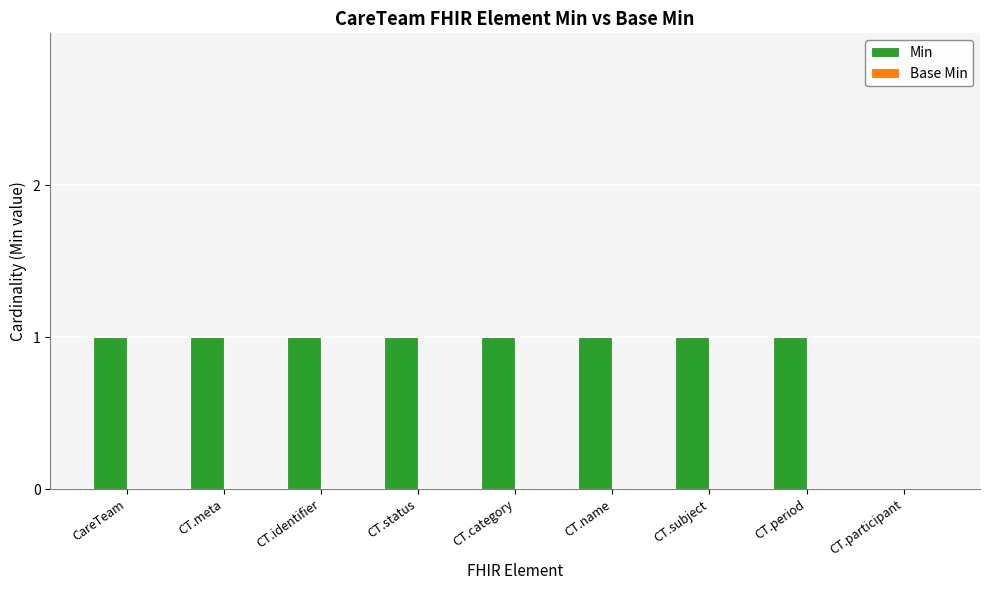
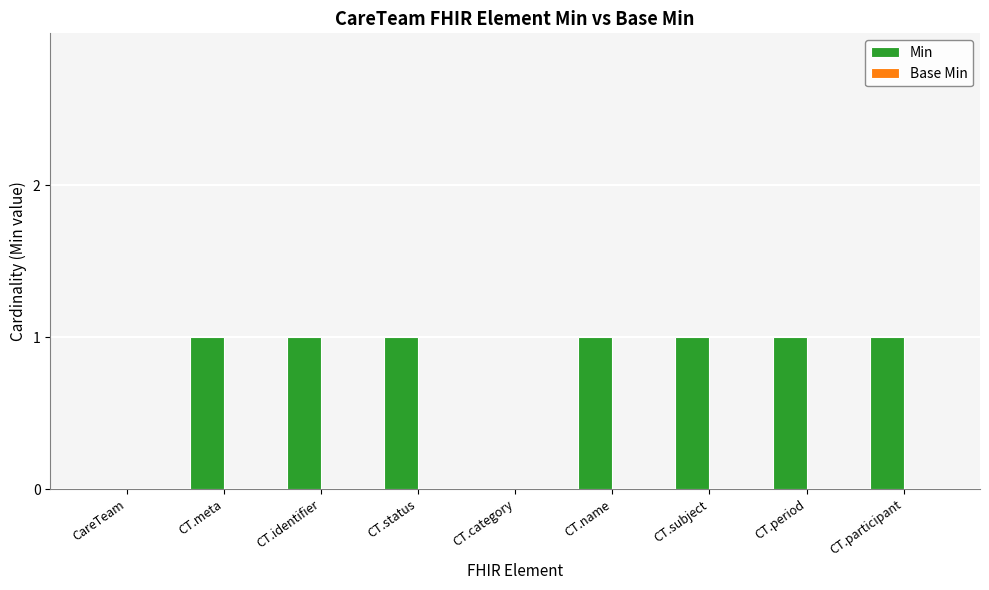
  {
    "Min": {
-     "CareTeam": 1,
+     "CareTeam": 0,
      "CT.meta": 1,
      "CT.identifier": 1,
      "CT.status": 1,
-     "CT.category": 1,
+     "CT.category": 0,
      "CT.name": 1,
      "CT.subject": 1,
      "CT.period": 1,
-     "CT.participant": 0
+     "CT.participant": 1
    },
    "Base Min": {
      "CareTeam": 0,
      "CT.meta": 0,
      "CT.identifier": 0,
      "CT.status": 0,
      "CT.category": 0,
      "CT.name": 0,
      "CT.subject": 0,
      "CT.period": 0,
      "CT.participant": 0
    }
  }
